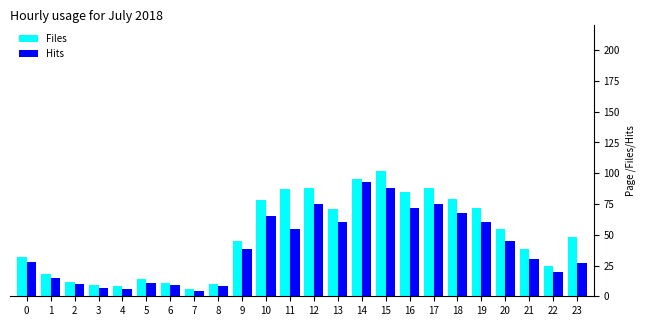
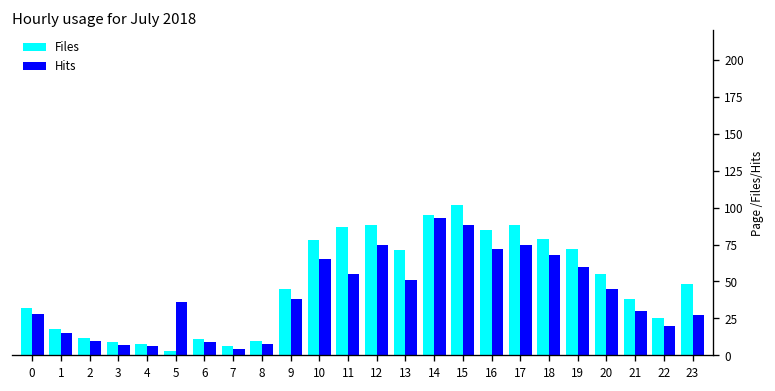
  {
    "Files": {
      "0": 32,
      "1": 18,
      "2": 12,
      "3": 9,
      "4": 8,
-     "5": 14,
+     "5": 3,
      "6": 11,
      "7": 6,
      "8": 10,
      "9": 45,
      "10": 78,
      "11": 87,
      "12": 88,
      "13": 71,
      "14": 95,
      "15": 102,
      "16": 85,
      "17": 88,
      "18": 79,
      "19": 72,
      "20": 55,
      "21": 38,
      "22": 25,
      "23": 48
    },
    "Hits": {
      "0": 28,
      "1": 15,
      "2": 10,
      "3": 7,
      "4": 6,
-     "5": 11,
+     "5": 36,
      "6": 9,
      "7": 4,
      "8": 8,
      "9": 38,
      "10": 65,
      "11": 55,
      "12": 75,
-     "13": 60,
+     "13": 51,
      "14": 93,
      "15": 88,
      "16": 72,
      "17": 75,
      "18": 68,
      "19": 60,
      "20": 45,
      "21": 30,
      "22": 20,
      "23": 27
    }
  }
